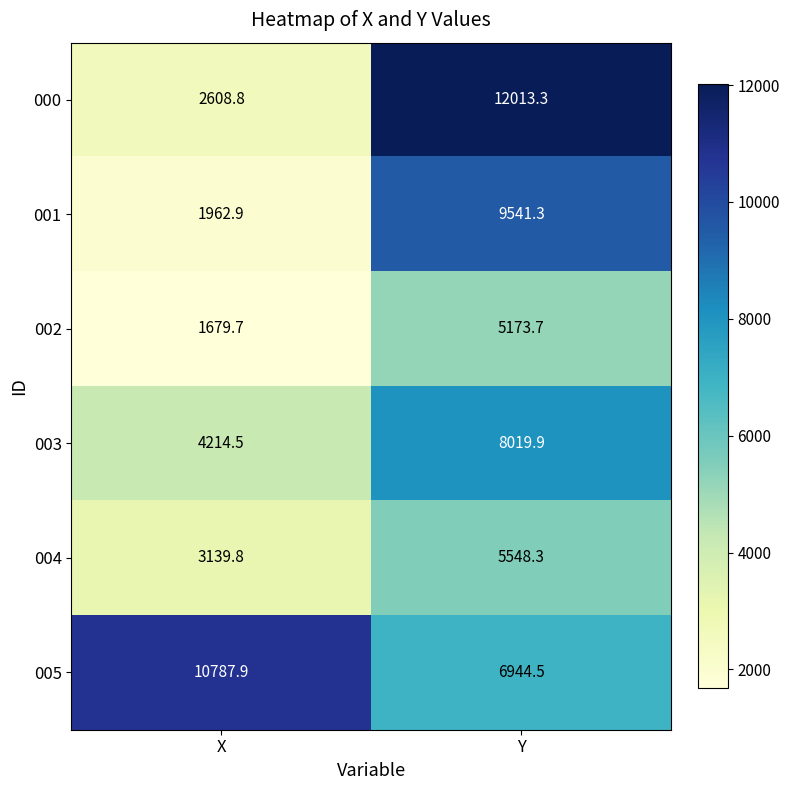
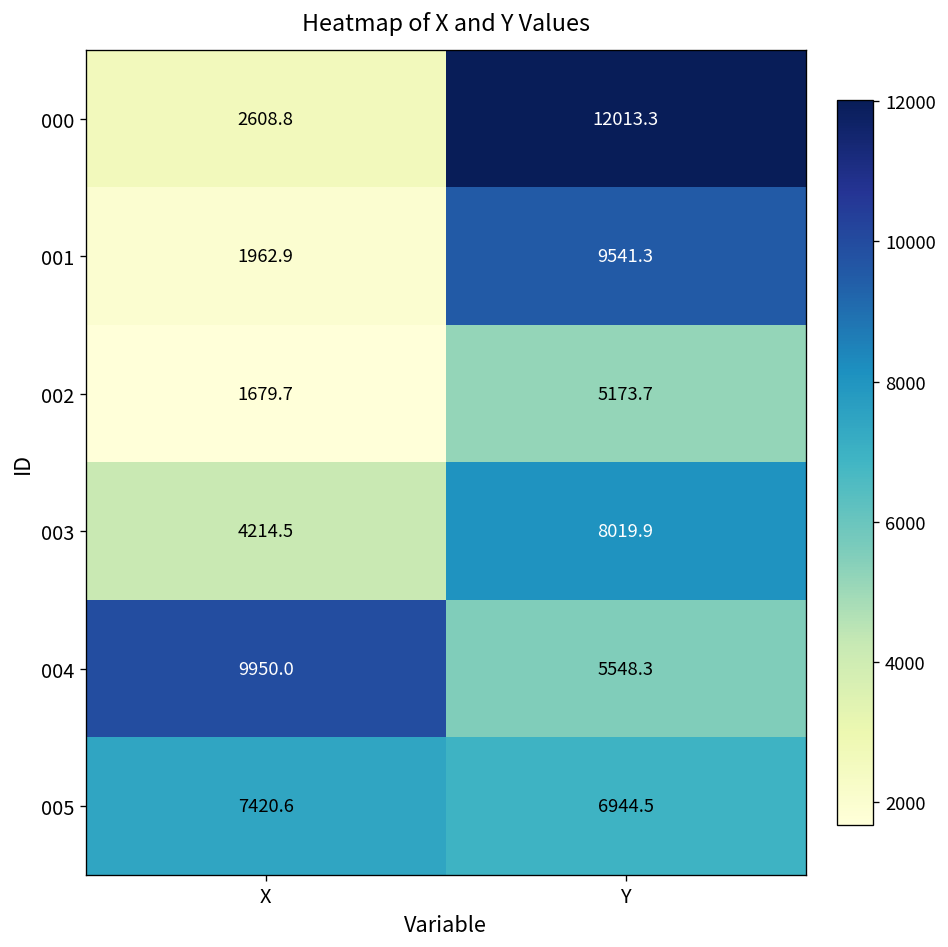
  {
    "000": {
      "X": 2608.8,
      "Y": 12013.3
    },
    "001": {
      "X": 1962.9,
      "Y": 9541.3
    },
    "002": {
      "X": 1679.7,
      "Y": 5173.7
    },
    "003": {
      "X": 4214.5,
      "Y": 8019.9
    },
    "004": {
-     "X": 3139.8,
+     "X": 9950.0,
      "Y": 5548.3
    },
    "005": {
-     "X": 10787.9,
+     "X": 7420.6,
      "Y": 6944.5
    }
  }
